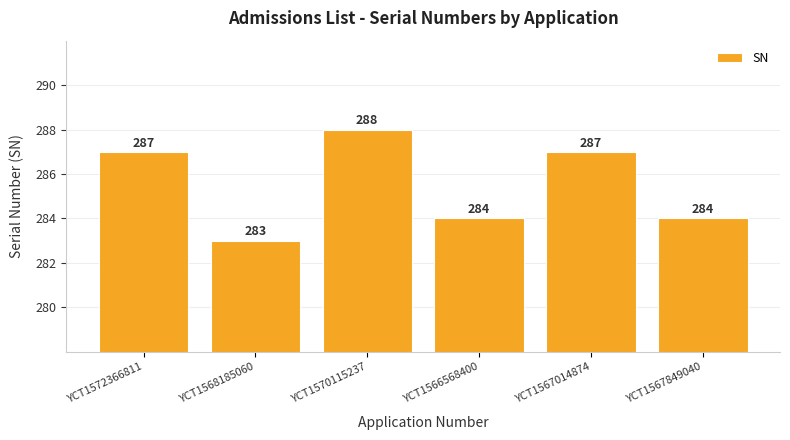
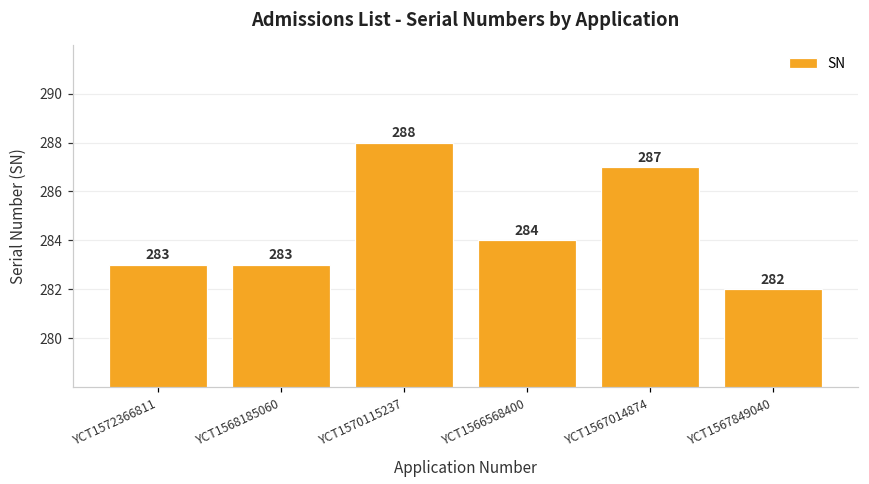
  {
-   "YCT1572366811": 287,
+   "YCT1572366811": 283,
    "YCT1568185060": 283,
    "YCT1570115237": 288,
    "YCT1566568400": 284,
    "YCT1567014874": 287,
-   "YCT1567849040": 284
+   "YCT1567849040": 282
  }
